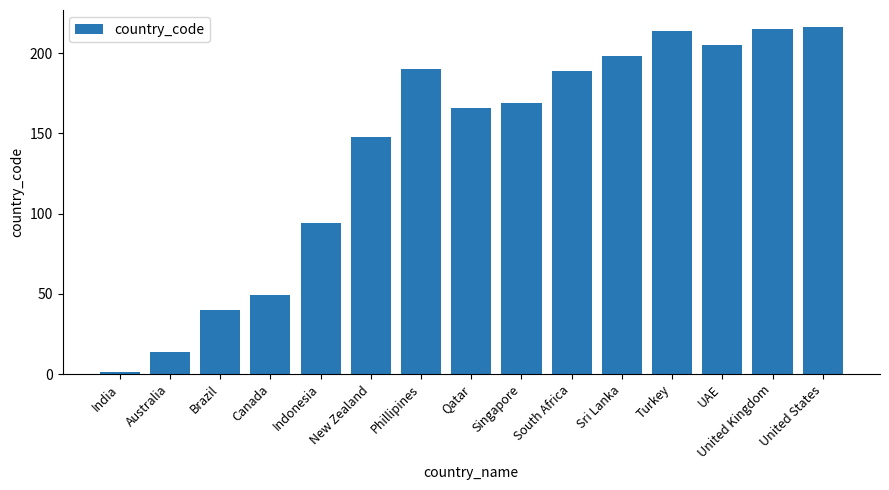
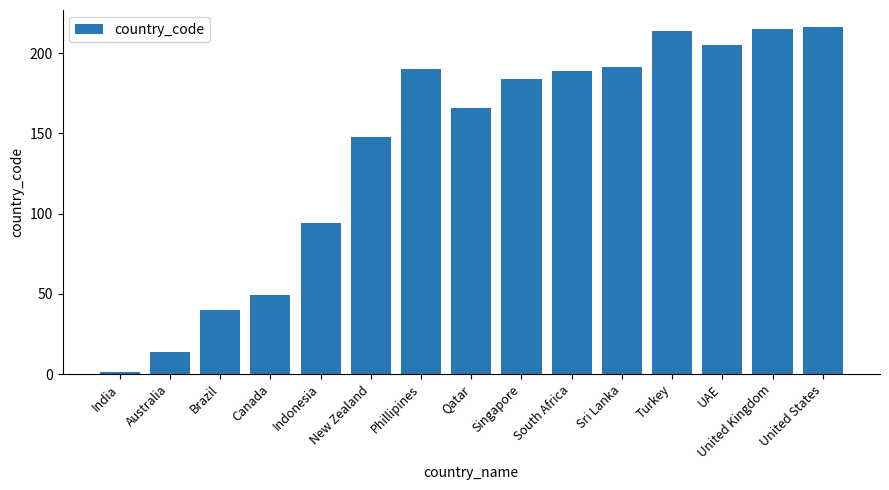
  {
    "Australia": 14,
    "Brazil": 40,
    "Canada": 49,
    "Indonesia": 94,
    "New Zealand": 148,
    "Phillipines": 190,
    "Qatar": 166,
-   "Singapore": 169,
+   "Singapore": 184,
    "South Africa": 189,
-   "Sri Lanka": 198,
+   "Sri Lanka": 191,
    "Turkey": 214,
    "UAE": 205,
    "United Kingdom": 215,
    "United States": 216
  }
